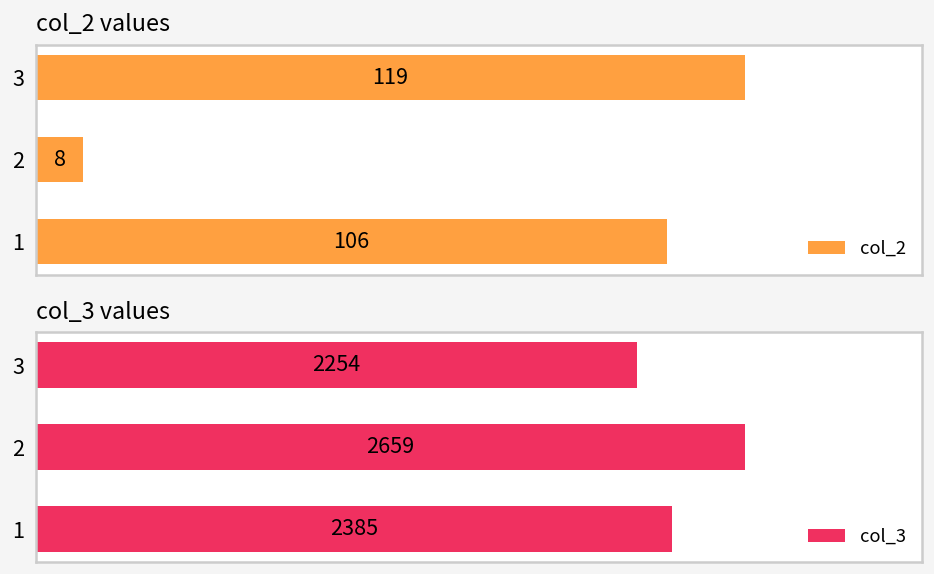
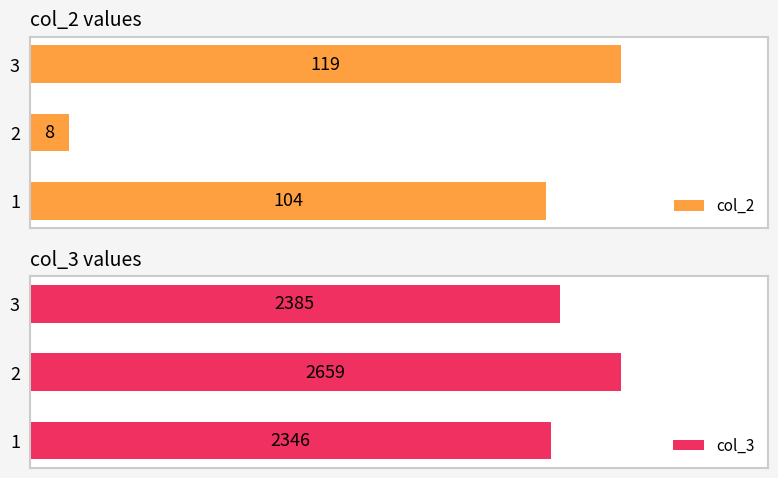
  {
    "col_2 values": {
      "3": 119,
      "2": 8,
-     "1": 106
+     "1": 104
    },
    "col_3 values": {
-     "3": 2254,
+     "3": 2385,
      "2": 2659,
-     "1": 2385
+     "1": 2346
    }
  }
